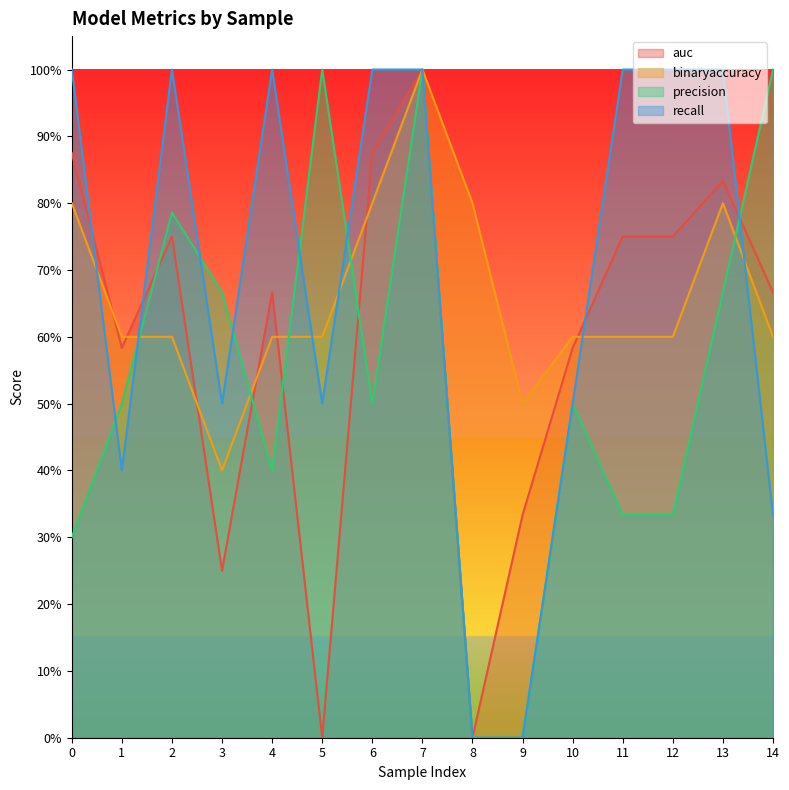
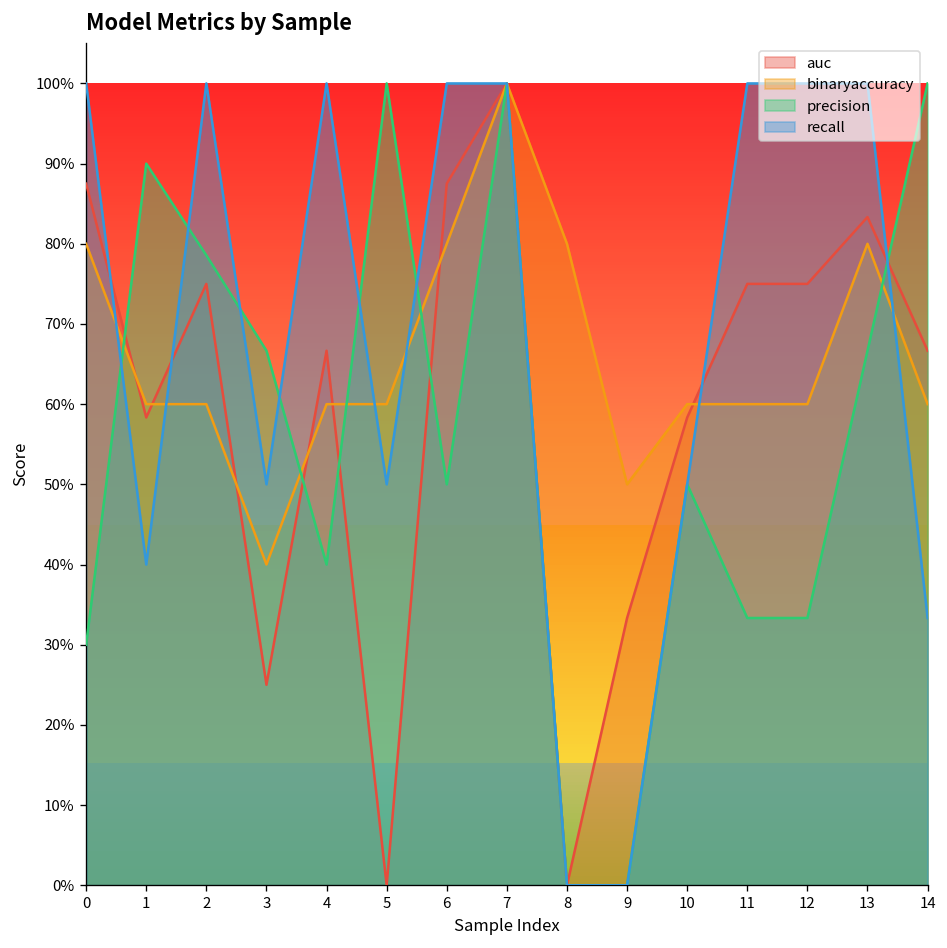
  {
    "precision": {
      "0": "30%",
-     "1": "50%",
+     "1": "90%",
      "2": "79%",
      "3": "67%",
      "4": "40%",
      "5": "100%",
      "6": "50%",
      "11": "33%",
      "12": "33%",
      "13": "67%",
      "14": "100%"
    },
    "recall": {
      "0": "100%",
      "1": "40%",
      "2": "100%",
      "3": "50%",
      "4": "100%",
      "5": "50%",
      "6": "100%",
      "11": "100%",
      "14": "33%"
    }
  }
